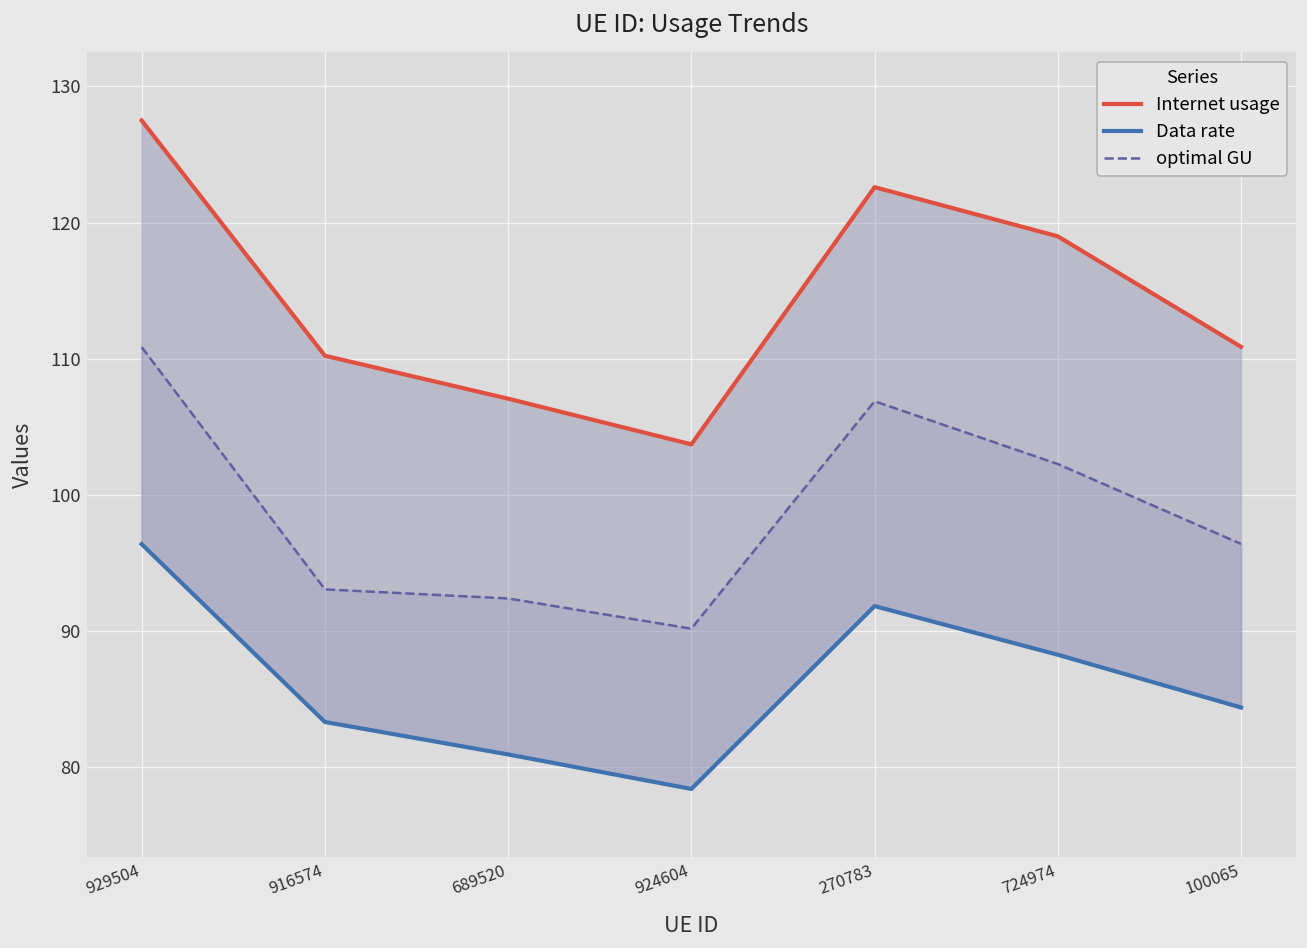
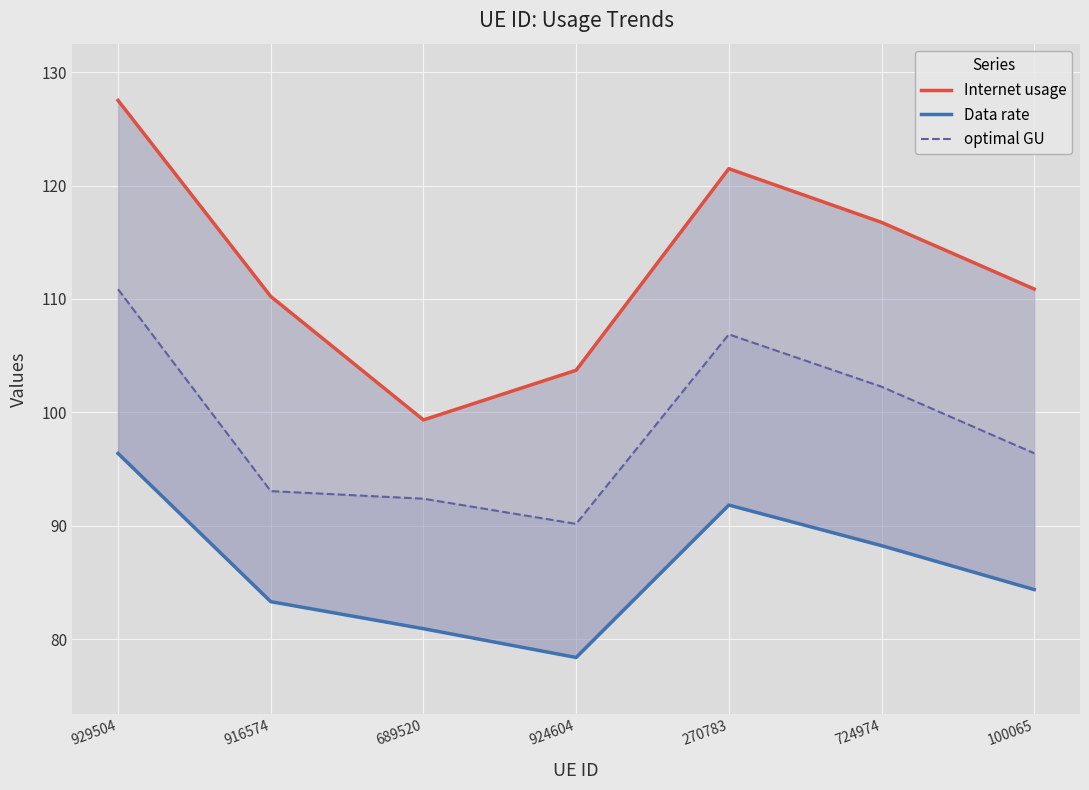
  {
    "Internet usage": {
      "929504": 127.5,
      "916574": 110.2,
-     "689520": 107.1,
+     "689520": 99.3,
      "924604": 103.7,
-     "270783": 122.6,
-     "724974": 119.0,
+     "270783": 121.5,
+     "724974": 116.8,
      "100065": 110.9
    }
  }
